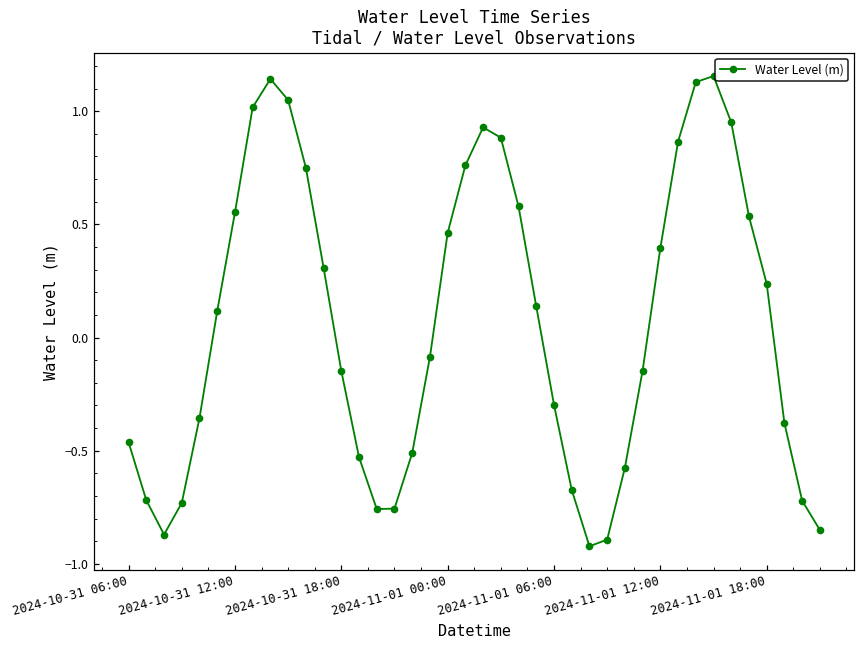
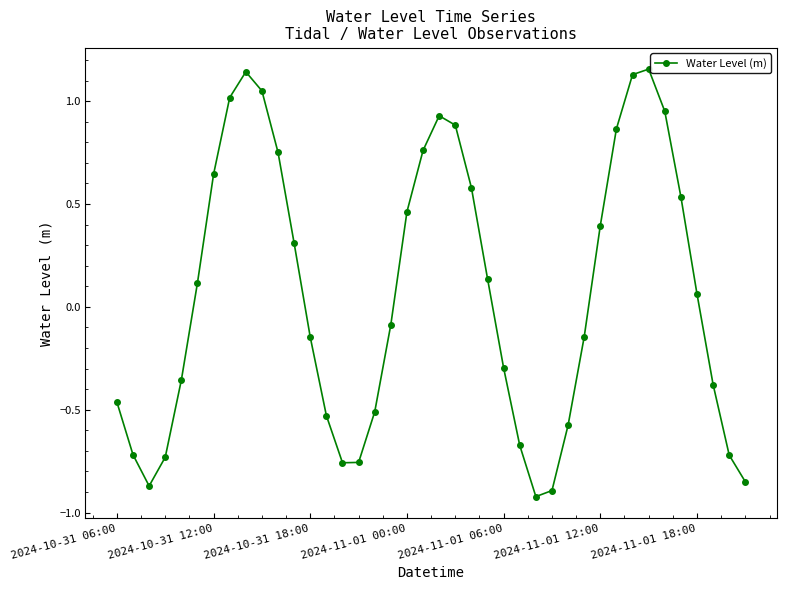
  {
    "2024-10-31 06:00": -0.46,
-   "2024-10-31 12:00": 0.55,
+   "2024-10-31 12:00": 0.64,
    "2024-10-31 18:00": -0.15,
    "2024-11-01 00:00": 0.46,
    "2024-11-01 06:00": -0.30,
    "2024-11-01 12:00": 0.40,
-   "2024-11-01 18:00": 0.24
+   "2024-11-01 18:00": 0.06
  }
